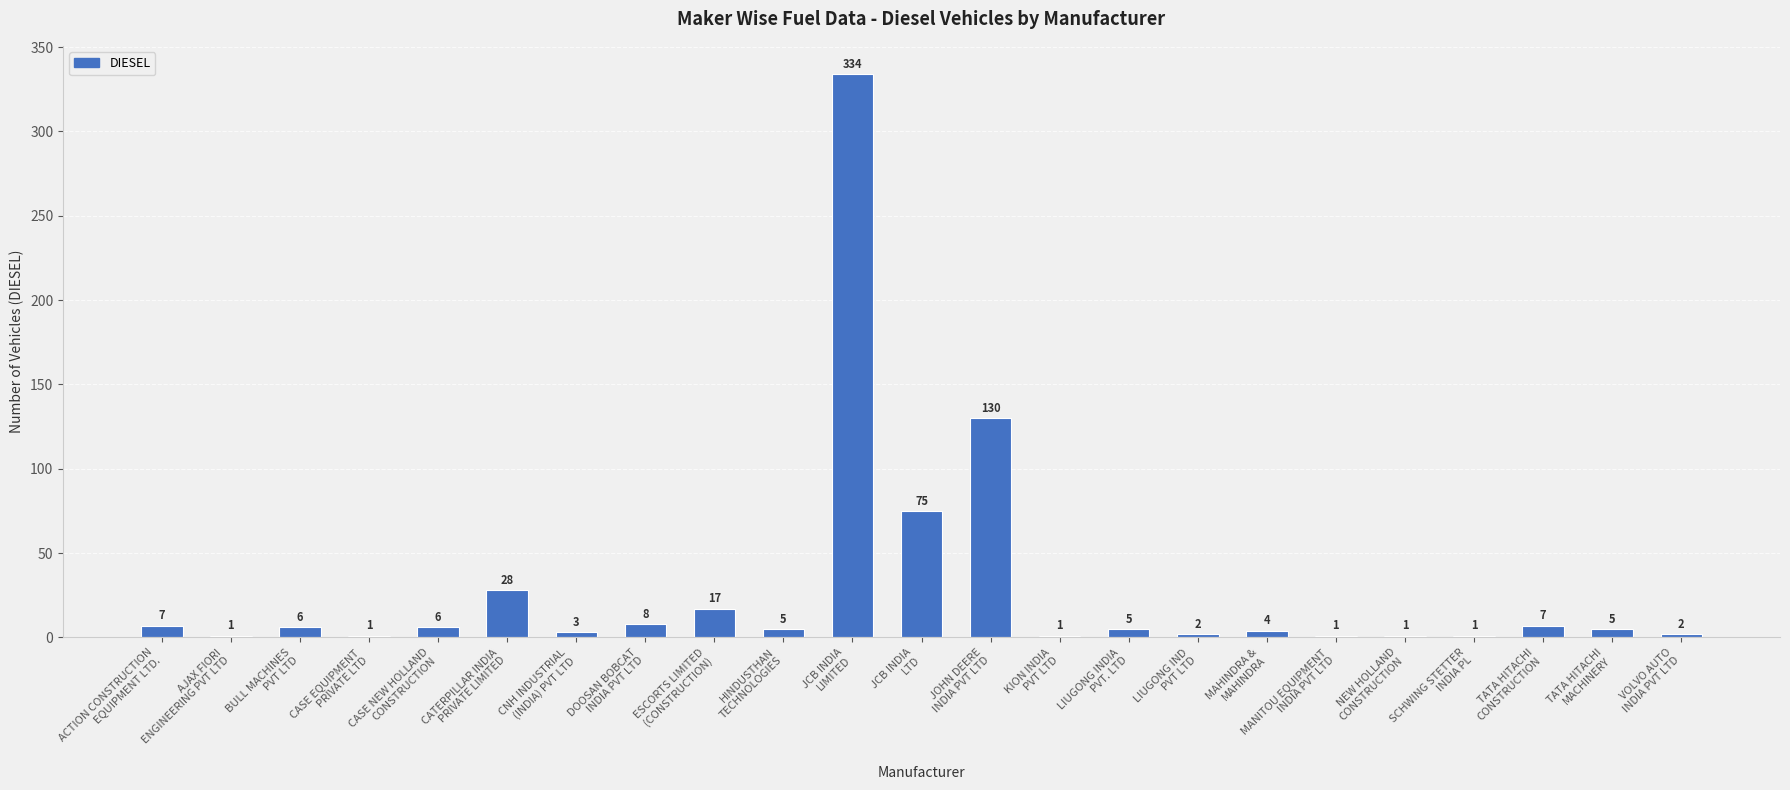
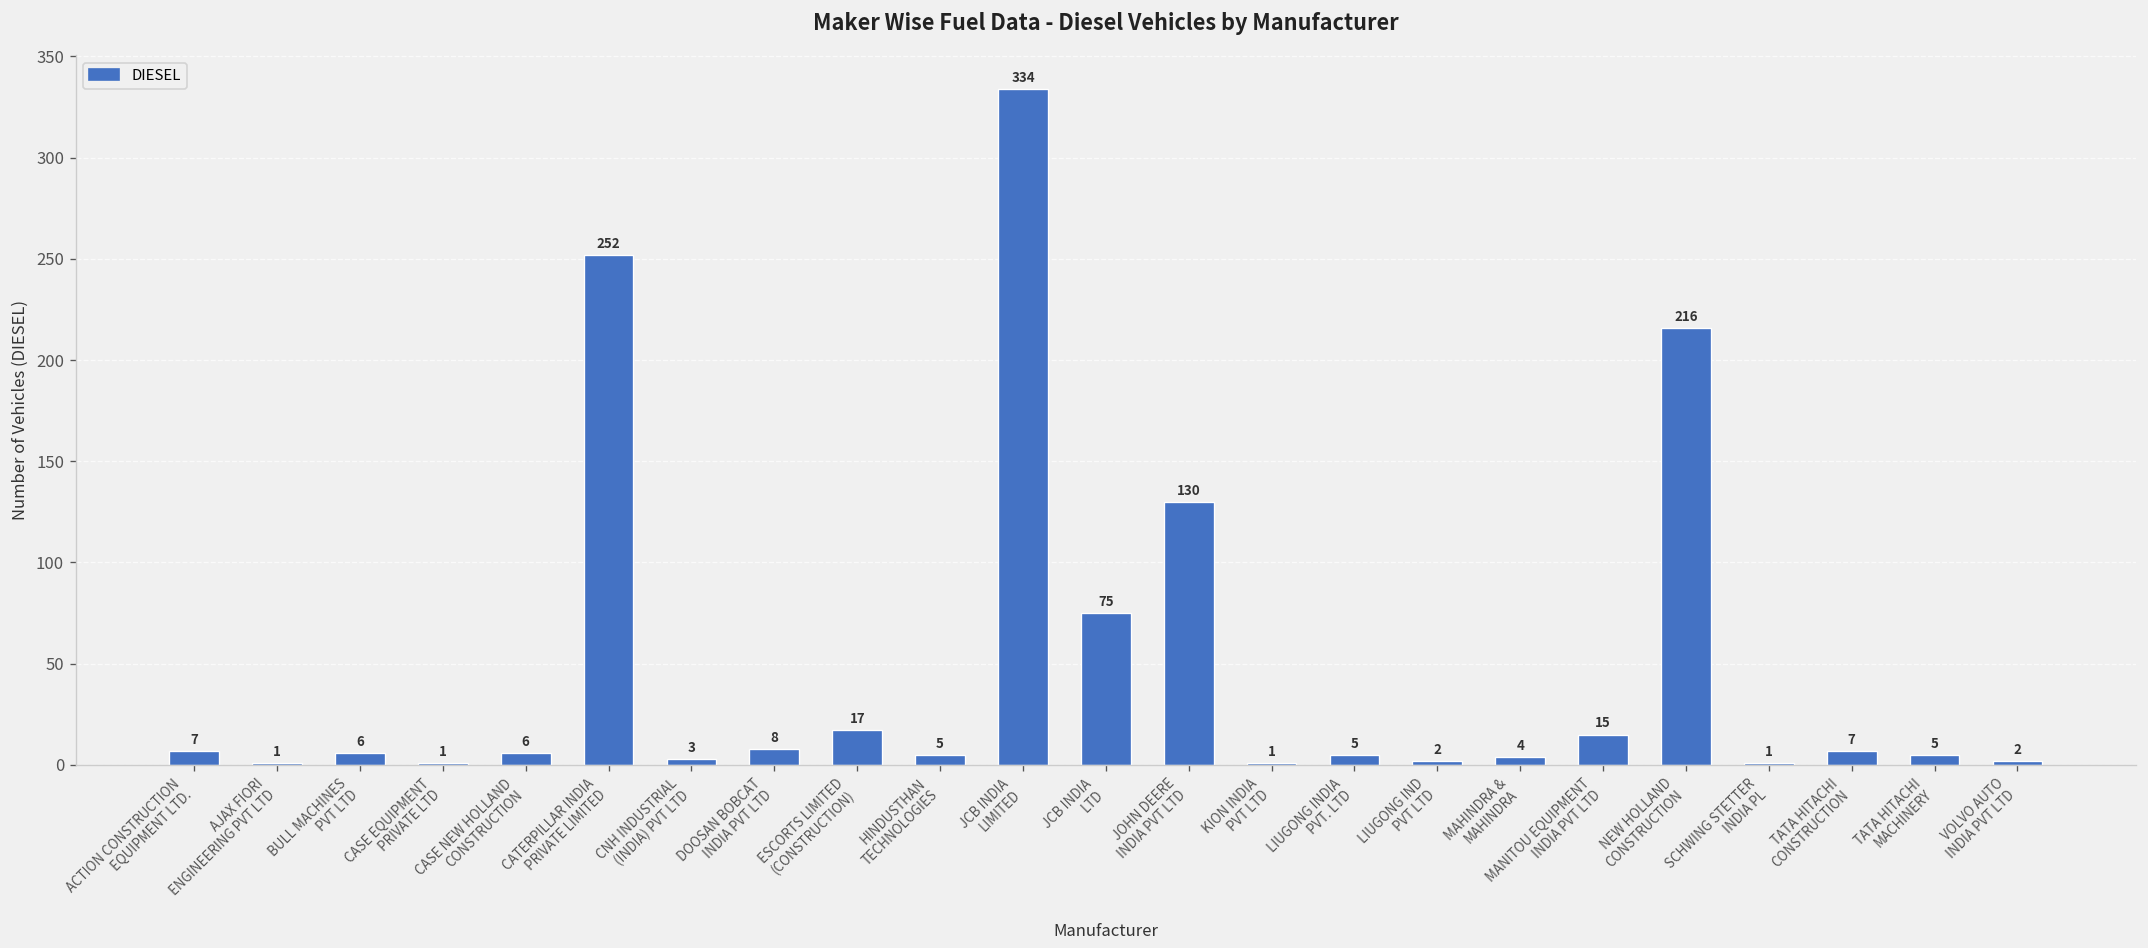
  {
    "ACTION CONSTRUCTION EQUIPMENT LTD.": 7,
    "AJAX FIORI ENGINEERING PVT LTD": 1,
    "BULL MACHINES PVT LTD": 6,
    "CASE EQUIPMENT PRIVATE LTD": 1,
    "CASE NEW HOLLAND CONSTRUCTION": 6,
-   "CATERPILLAR INDIA PRIVATE LIMITED": 28,
+   "CATERPILLAR INDIA PRIVATE LIMITED": 252,
    "CNH INDUSTRIAL (INDIA) PVT LTD": 3,
    "DOOSAN BOBCAT INDIA PVT LTD": 8,
    "ESCORTS LIMITED (CONSTRUCTION)": 17,
    "HINDUSTHAN TECHNOLOGIES": 5,
    "JCB INDIA LIMITED": 334,
    "JCB INDIA LTD": 75,
    "JOHN DEERE INDIA PVT LTD": 130,
    "KION INDIA PVT LTD": 1,
    "LIUGONG INDIA PVT. LTD": 5,
    "LIUGONG IND PVT LTD": 2,
    "MAHINDRA & MAHINDRA": 4,
-   "MANITOU EQUIPMENT INDIA PVT LTD": 1,
-   "NEW HOLLAND CONSTRUCTION": 1,
+   "MANITOU EQUIPMENT INDIA PVT LTD": 15,
+   "NEW HOLLAND CONSTRUCTION": 216,
    "SCHWING STETTER INDIA PL": 1,
    "TATA HITACHI CONSTRUCTION": 7,
    "TATA HITACHI MACHINERY": 5,
    "VOLVO AUTO INDIA PVT LTD": 2
  }
